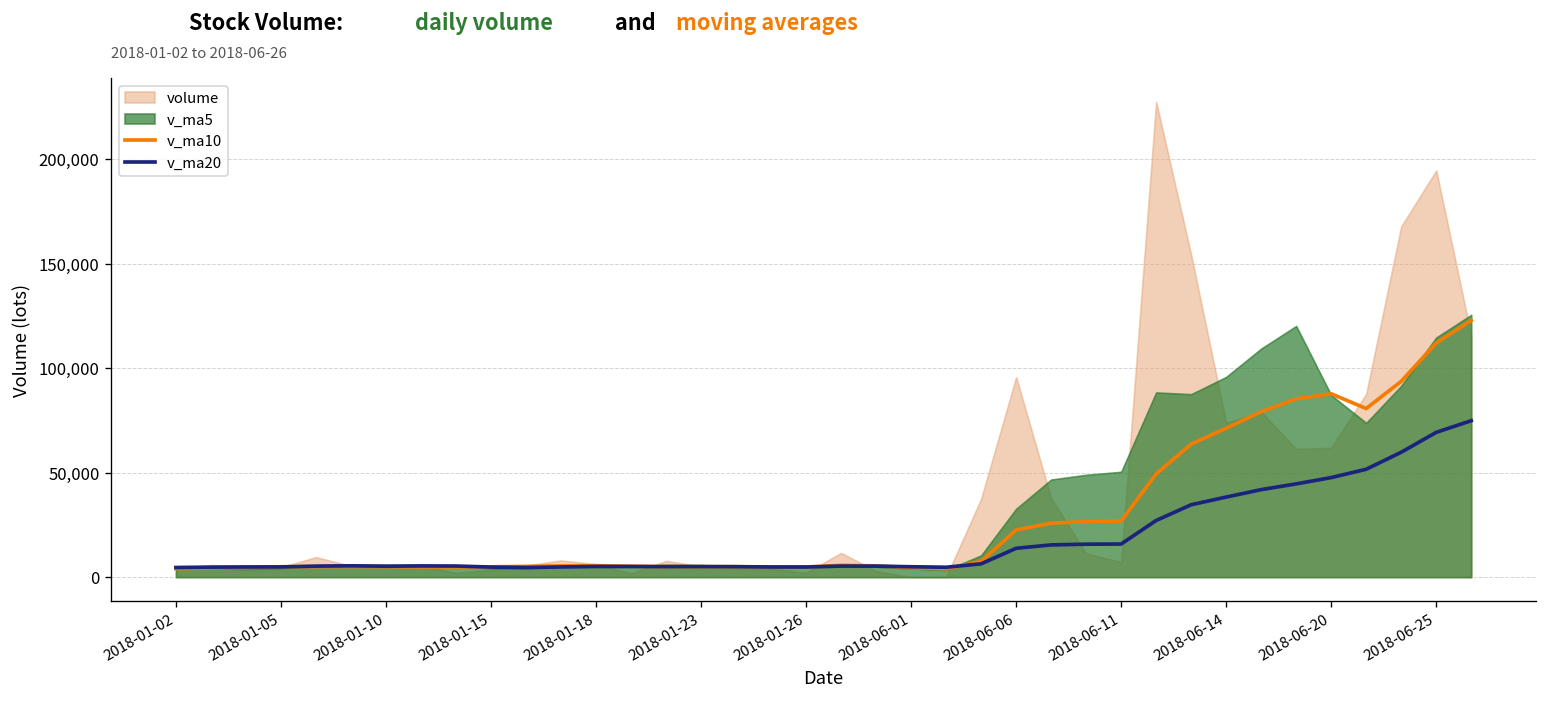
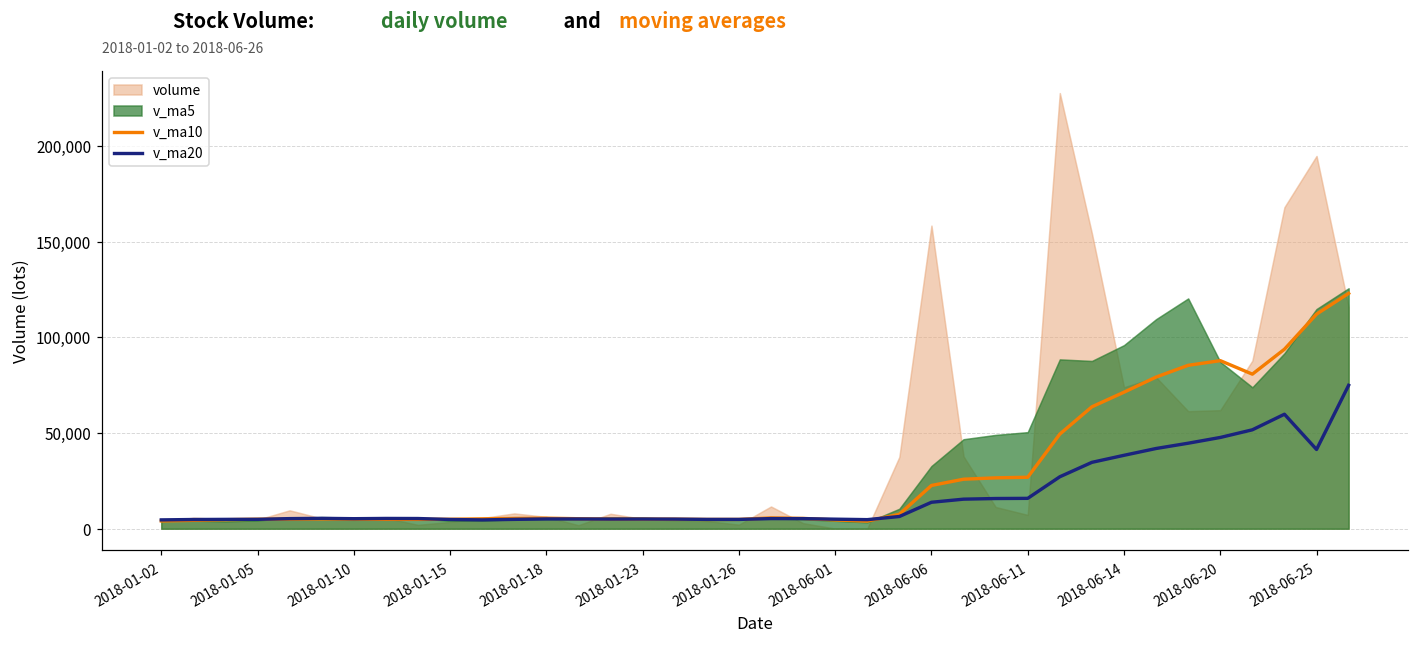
  {
    "volume": {
      "2018-01-26": "2,000",
-     "2018-06-06": "96,000",
+     "2018-06-06": "158,000",
      "2018-06-11": "7,000",
      "2018-06-14": "74,000",
      "2018-06-20": "62,000",
      "2018-06-25": "195,000"
    },
    "v_ma10": {
      "2018-06-06": "23,000",
      "2018-06-11": "27,000",
      "2018-06-14": "71,000",
      "2018-06-25": "112,000"
    },
    "v_ma20": {
      "2018-06-06": "14,000",
      "2018-06-11": "16,000",
      "2018-06-14": "38,000",
      "2018-06-20": "48,000",
-     "2018-06-25": "69,000"
+     "2018-06-25": "41,000"
    },
    "v_ma5": {
      "2018-06-06": "33,000",
      "2018-06-11": "50,000",
      "2018-06-14": "96,000",
      "2018-06-25": "115,000"
    }
  }
